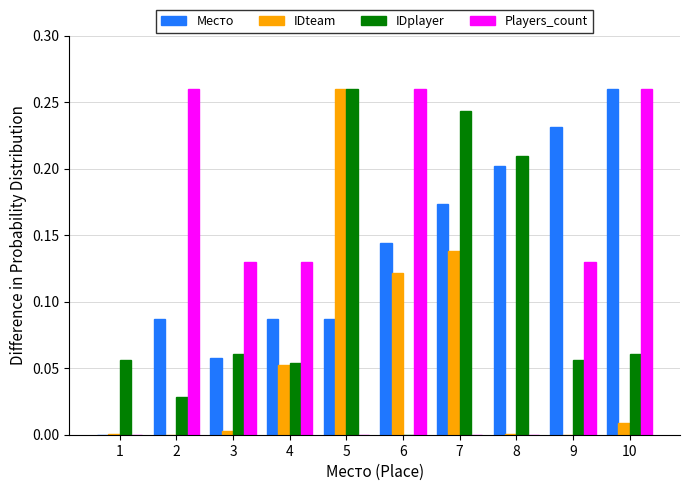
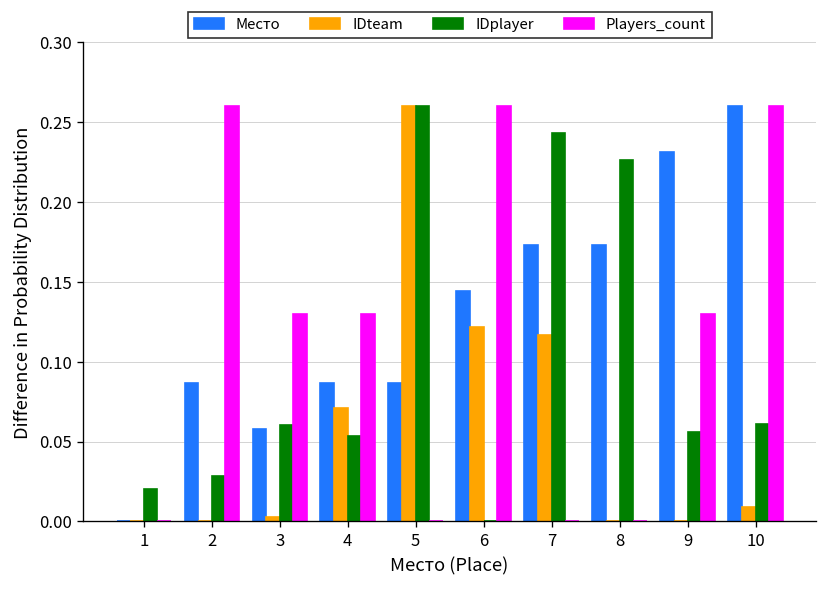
  {
    "Место": {
      "1": 0.000,
      "2": 0.087,
      "3": 0.058,
      "4": 0.087,
      "5": 0.087,
      "6": 0.144,
      "7": 0.173,
-     "8": 0.202,
+     "8": 0.173,
      "9": 0.231,
      "10": 0.260
    },
    "IDteam": {
      "2": 0.000,
      "3": 0.003,
-     "4": 0.053,
+     "4": 0.071,
      "5": 0.260,
      "6": 0.122,
-     "7": 0.138,
+     "7": 0.117,
      "9": 0.000,
      "10": 0.009
    },
    "IDplayer": {
-     "1": 0.056,
+     "1": 0.021,
      "2": 0.028,
      "3": 0.061,
      "4": 0.054,
      "5": 0.260,
      "6": 0.000,
      "7": 0.243,
-     "8": 0.209,
+     "8": 0.226,
      "9": 0.056,
      "10": 0.061
    },
    "Players_count": {
      "1": 0.000,
      "2": 0.260,
      "3": 0.130,
      "4": 0.130,
      "5": 0.000,
      "6": 0.260,
      "7": 0.000,
      "8": 0.000,
      "9": 0.130,
      "10": 0.260
    }
  }
